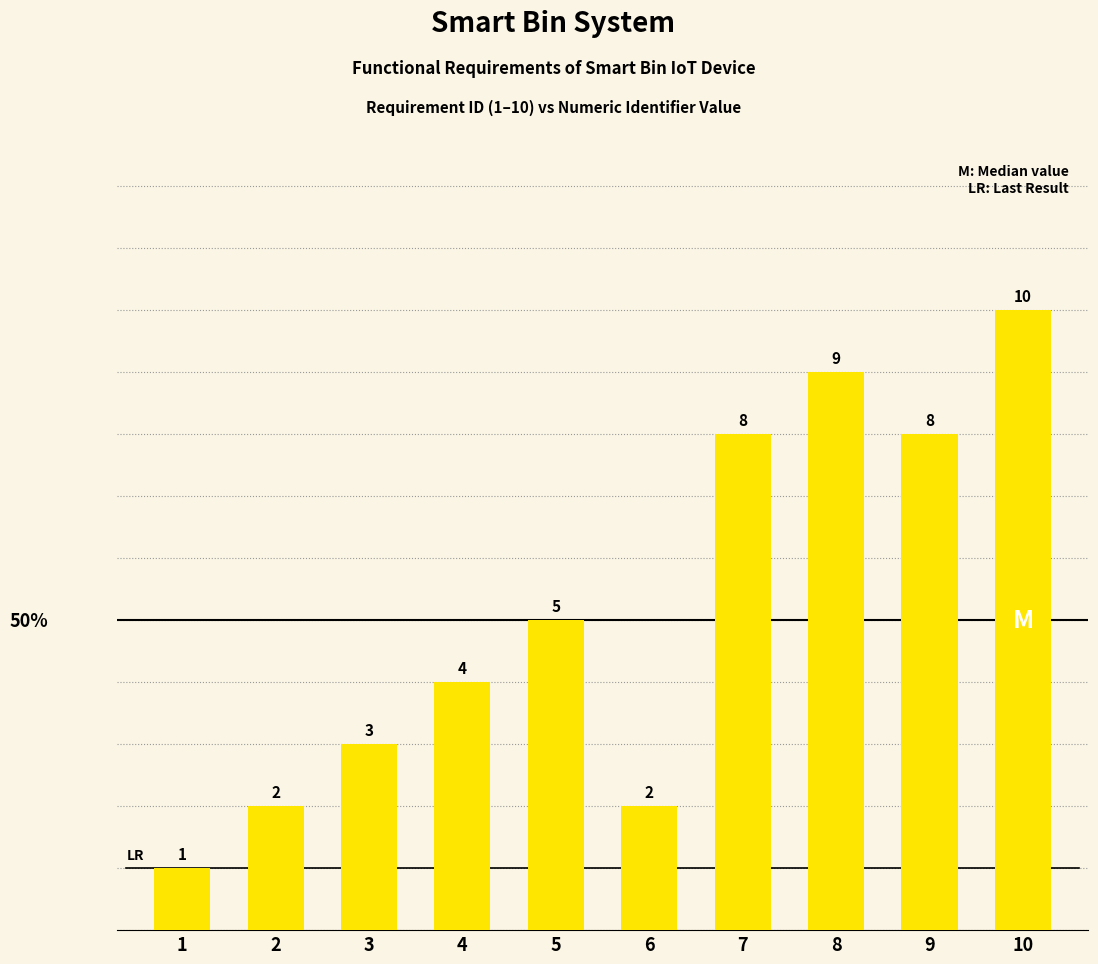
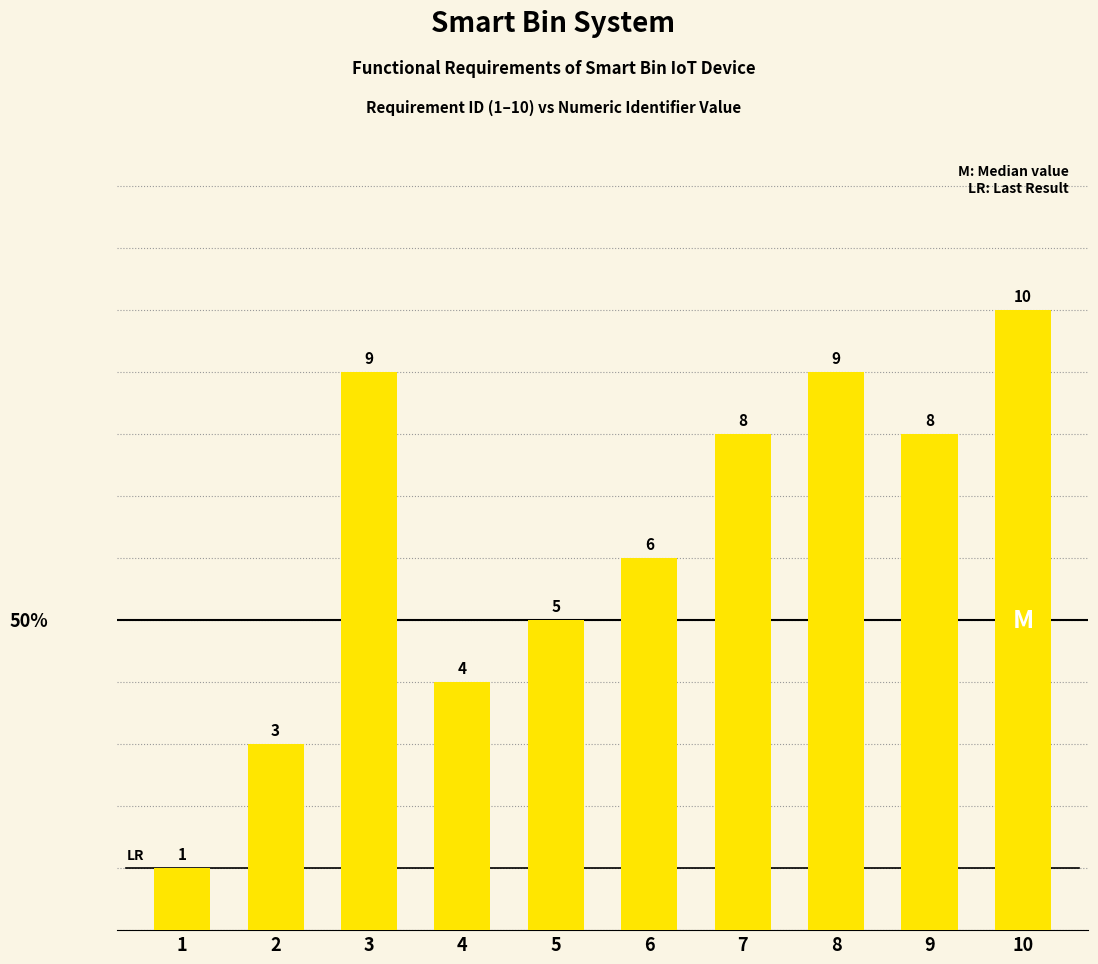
  {
    "1": 1,
-   "2": 2,
-   "3": 3,
+   "2": 3,
+   "3": 9,
    "4": 4,
    "5": 5,
-   "6": 2,
+   "6": 6,
    "7": 8,
    "8": 9,
    "9": 8,
    "10": 10
  }
